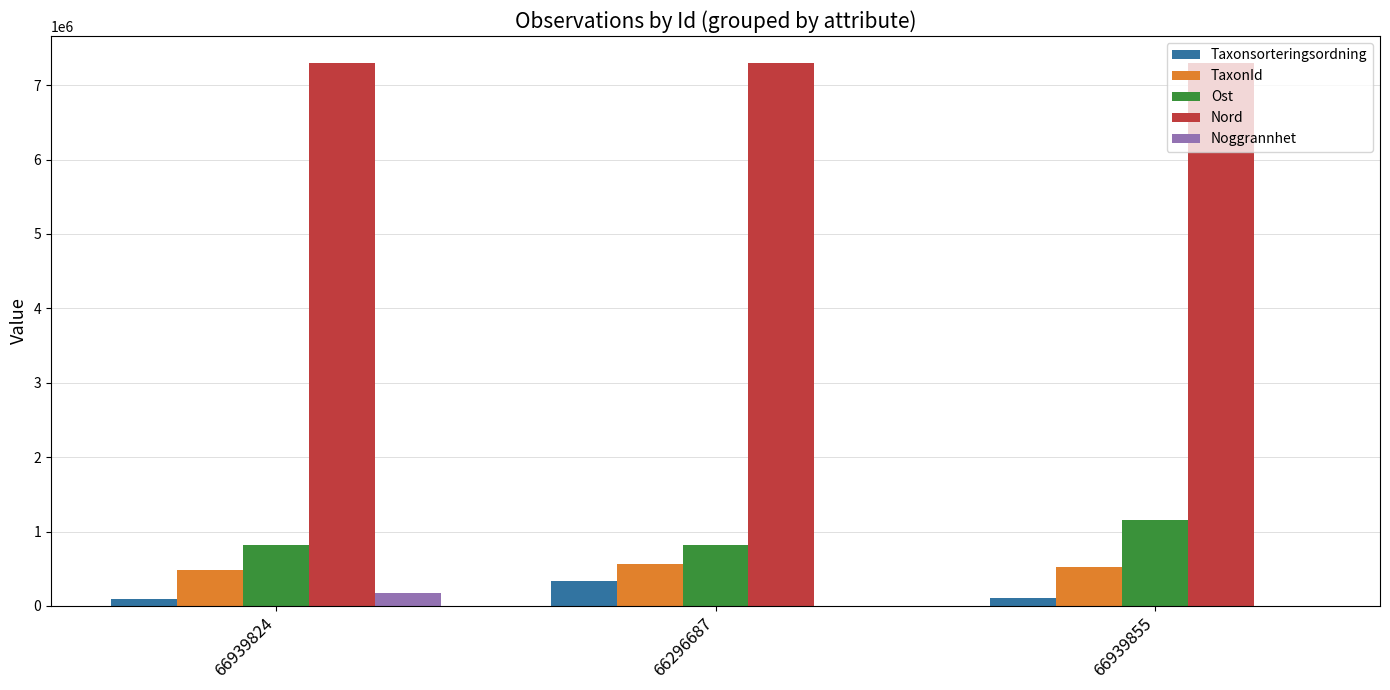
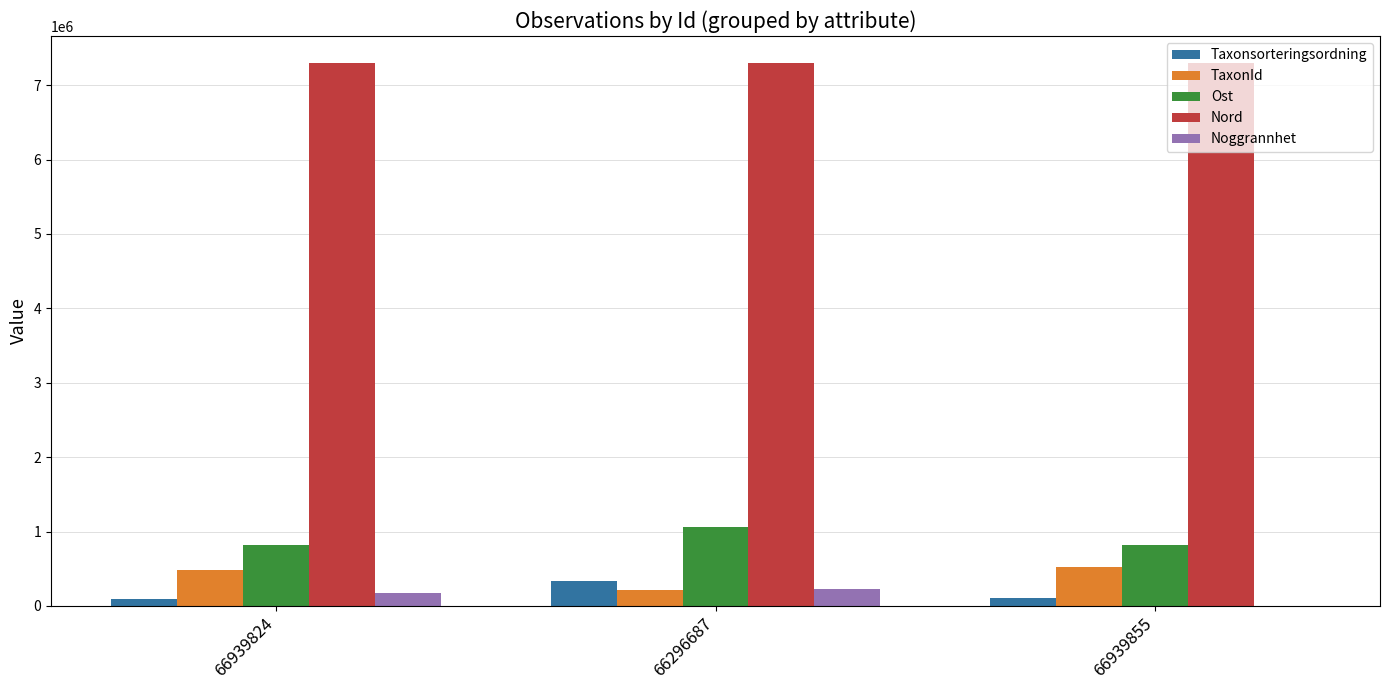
  {
    "Taxonsorteringsordning": {
      "66939824": 100000,
      "66296687": 300000,
      "66939855": 100000
    },
    "TaxonId": {
      "66939824": 500000,
-     "66296687": 600000,
+     "66296687": 200000,
      "66939855": 500000
    },
    "Ost": {
      "66939824": 800000,
-     "66296687": 800000,
-     "66939855": 1200000
+     "66296687": 1100000,
+     "66939855": 800000
    },
    "Nord": {
      "66939824": 7300000,
      "66296687": 7300000
    },
    "Noggrannhet": {
      "66939824": 200000,
-     "66296687": 0
+     "66296687": 200000
    }
  }
